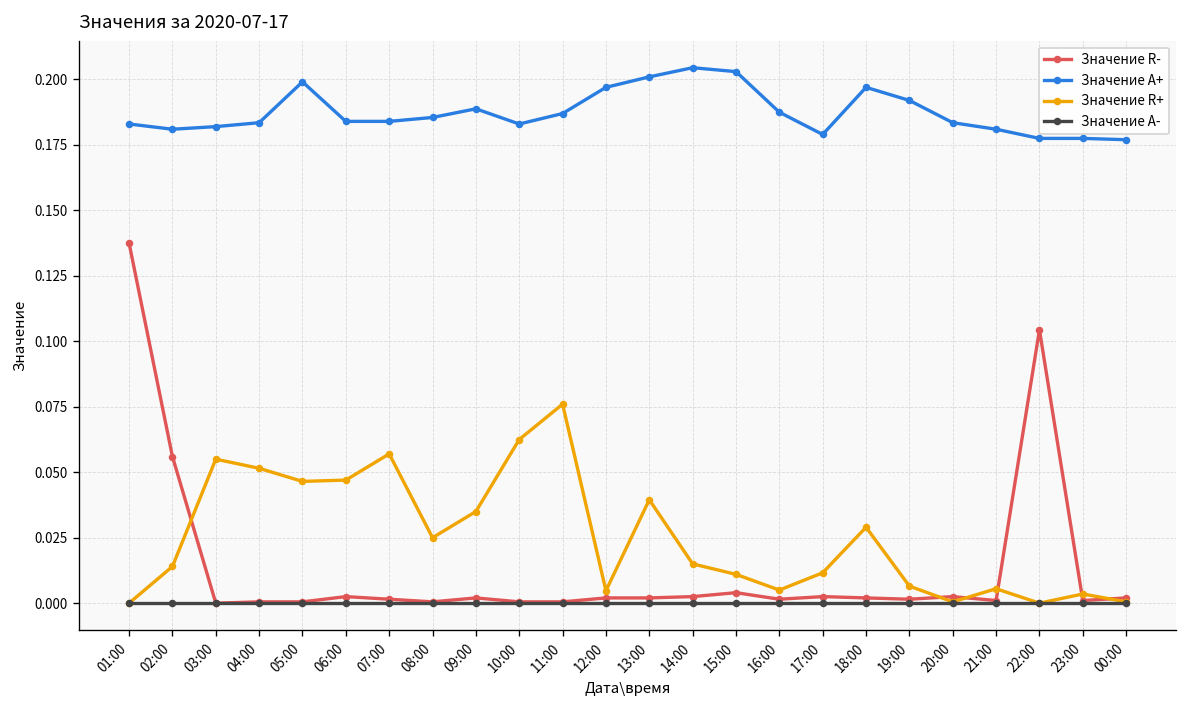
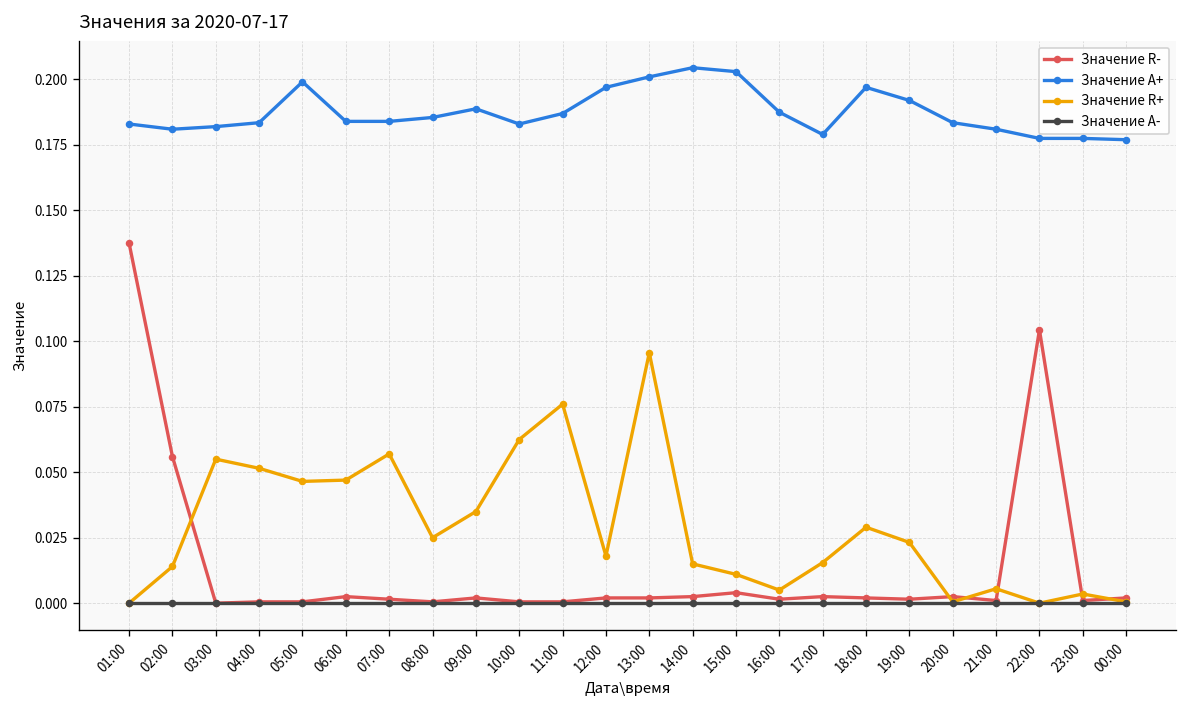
  {
    "Значение R-": {
      "01:00": 0.138,
      "02:00": 0.056,
      "06:00": 0.003,
      "07:00": 0.002,
      "09:00": 0.002,
      "12:00": 0.002,
      "13:00": 0.002,
      "14:00": 0.003,
      "15:00": 0.004,
      "16:00": 0.002,
      "17:00": 0.003,
      "18:00": 0.002,
      "19:00": 0.002,
      "20:00": 0.003,
      "22:00": 0.104,
      "00:00": 0.002
    },
    "Значение A+": {
      "01:00": 0.183,
      "02:00": 0.181,
      "03:00": 0.182,
      "04:00": 0.184,
      "05:00": 0.199,
      "06:00": 0.184,
      "07:00": 0.184,
      "08:00": 0.186,
      "09:00": 0.189,
      "10:00": 0.183,
      "11:00": 0.187,
      "12:00": 0.197,
      "13:00": 0.201,
      "14:00": 0.205,
      "15:00": 0.203,
      "16:00": 0.188,
      "17:00": 0.179,
      "18:00": 0.197,
      "19:00": 0.192,
      "20:00": 0.184,
      "21:00": 0.181,
      "22:00": 0.178,
      "23:00": 0.178,
      "00:00": 0.177
    },
    "Значение R+": {
      "02:00": 0.014,
      "03:00": 0.055,
      "04:00": 0.052,
      "05:00": 0.047,
      "06:00": 0.047,
      "07:00": 0.057,
      "08:00": 0.025,
      "09:00": 0.035,
      "10:00": 0.063,
      "11:00": 0.076,
-     "12:00": 0.005,
-     "13:00": 0.040,
+     "12:00": 0.018,
+     "13:00": 0.096,
      "14:00": 0.015,
      "15:00": 0.011,
      "16:00": 0.005,
-     "17:00": 0.012,
+     "17:00": 0.016,
      "18:00": 0.029,
-     "19:00": 0.007,
+     "19:00": 0.023,
      "21:00": 0.006,
      "23:00": 0.004
    },
    "Значение A-": {
      "02:00": 0.000,
      "06:00": 0.000,
      "07:00": 0.000,
      "09:00": 0.000,
      "12:00": 0.000,
      "13:00": 0.000,
      "14:00": 0.000,
      "15:00": 0.000,
      "16:00": 0.000,
      "17:00": 0.000,
      "18:00": 0.000,
      "19:00": 0.000
    }
  }
